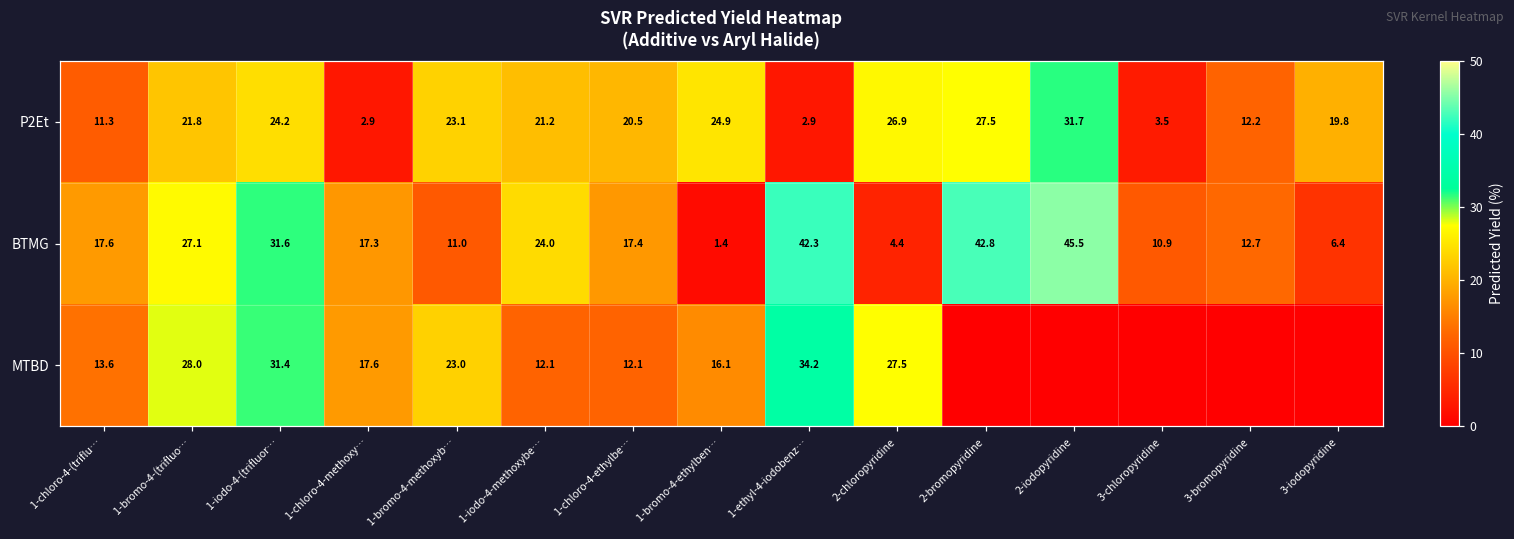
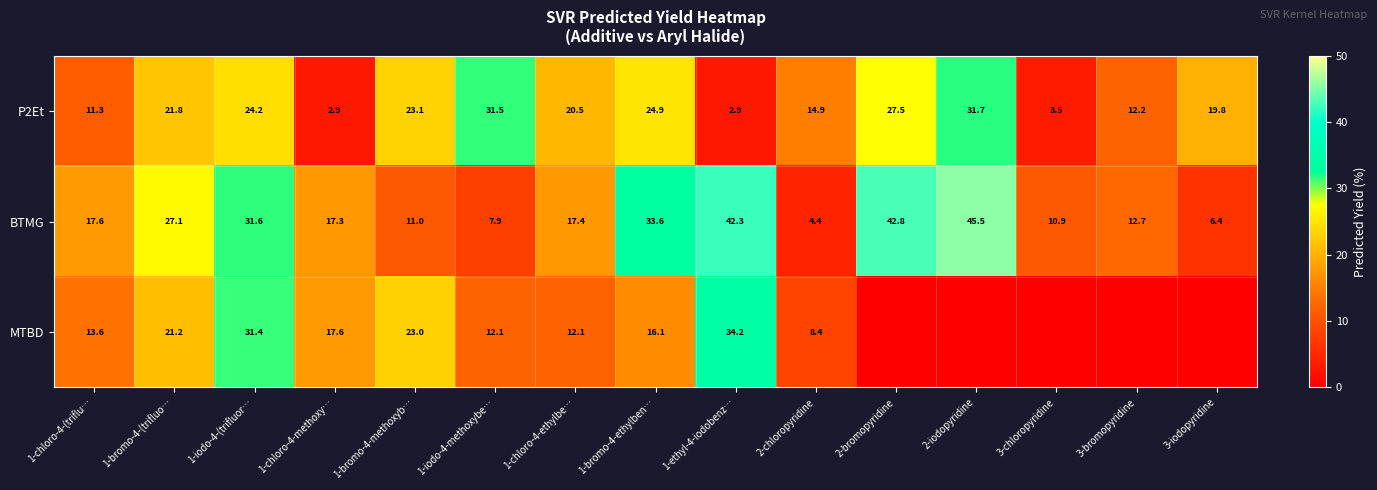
  {
    "P2Et": {
      "1-chloro-4-(triflu…": 11.3,
      "1-bromo-4-(trifluo…": 21.8,
      "1-iodo-4-(trifluor…": 24.2,
      "1-chloro-4-methoxy…": 2.9,
      "1-bromo-4-methoxyb…": 23.1,
-     "1-iodo-4-methoxybe…": 21.2,
+     "1-iodo-4-methoxybe…": 31.5,
      "1-chloro-4-ethylbe…": 20.5,
      "1-bromo-4-ethylben…": 24.9,
      "1-ethyl-4-iodobenz…": 2.9,
-     "2-chloropyridine": 26.9,
+     "2-chloropyridine": 14.9,
      "2-bromopyridine": 27.5,
      "2-iodopyridine": 31.7,
      "3-chloropyridine": 3.5,
      "3-bromopyridine": 12.2,
      "3-iodopyridine": 19.8
    },
    "BTMG": {
      "1-chloro-4-(triflu…": 17.6,
      "1-bromo-4-(trifluo…": 27.1,
      "1-iodo-4-(trifluor…": 31.6,
      "1-chloro-4-methoxy…": 17.3,
      "1-bromo-4-methoxyb…": 11.0,
-     "1-iodo-4-methoxybe…": 24.0,
+     "1-iodo-4-methoxybe…": 7.9,
      "1-chloro-4-ethylbe…": 17.4,
-     "1-bromo-4-ethylben…": 1.4,
+     "1-bromo-4-ethylben…": 33.6,
      "1-ethyl-4-iodobenz…": 42.3,
      "2-chloropyridine": 4.4,
      "2-bromopyridine": 42.8,
      "2-iodopyridine": 45.5,
      "3-chloropyridine": 10.9,
      "3-bromopyridine": 12.7,
      "3-iodopyridine": 6.4
    },
    "MTBD": {
      "1-chloro-4-(triflu…": 13.6,
-     "1-bromo-4-(trifluo…": 28.0,
+     "1-bromo-4-(trifluo…": 21.2,
      "1-iodo-4-(trifluor…": 31.4,
      "1-chloro-4-methoxy…": 17.6,
      "1-bromo-4-methoxyb…": 23.0,
      "1-iodo-4-methoxybe…": 12.1,
      "1-chloro-4-ethylbe…": 12.1,
      "1-bromo-4-ethylben…": 16.1,
      "1-ethyl-4-iodobenz…": 34.2,
-     "2-chloropyridine": 27.5
+     "2-chloropyridine": 8.4
    }
  }
